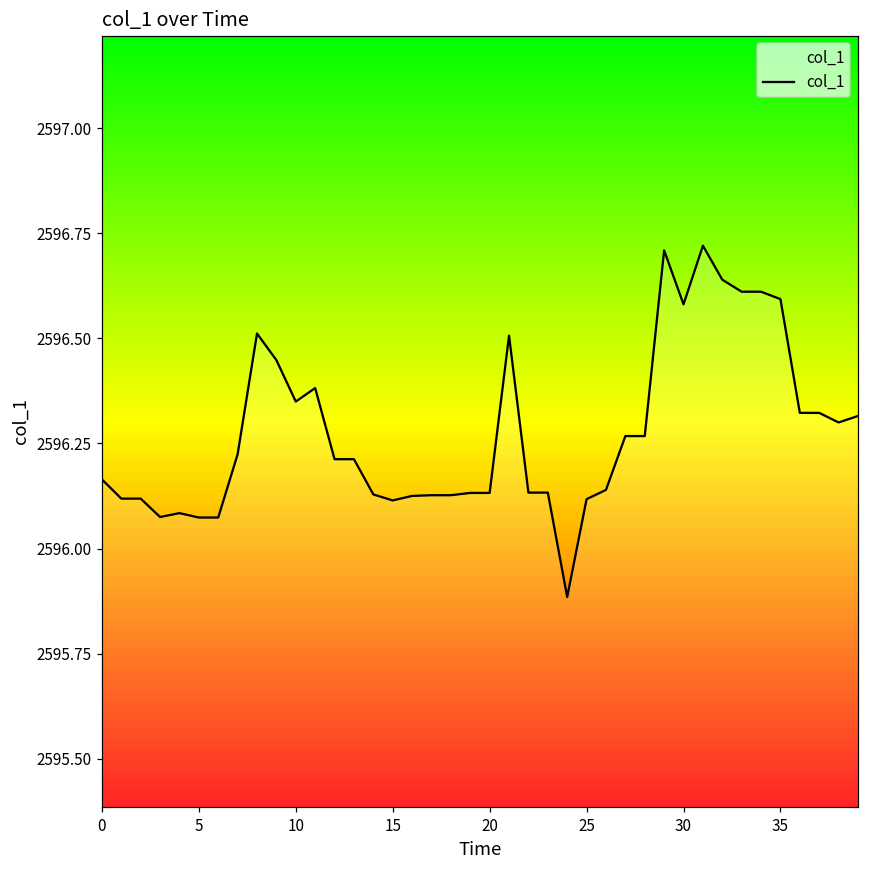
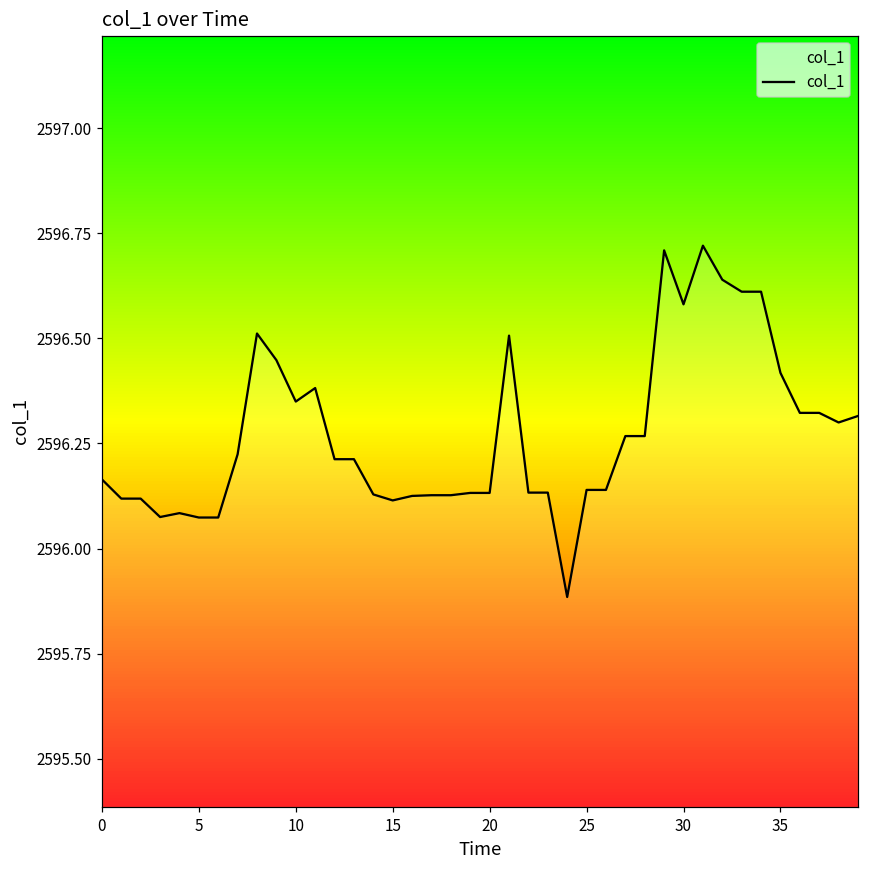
  {
    "0": 2596.16,
    "5": 2596.07,
    "10": 2596.35,
    "15": 2596.11,
    "20": 2596.13,
-   "25": 2596.12,
+   "25": 2596.14,
    "30": 2596.58,
-   "35": 2596.59
+   "35": 2596.42
  }
